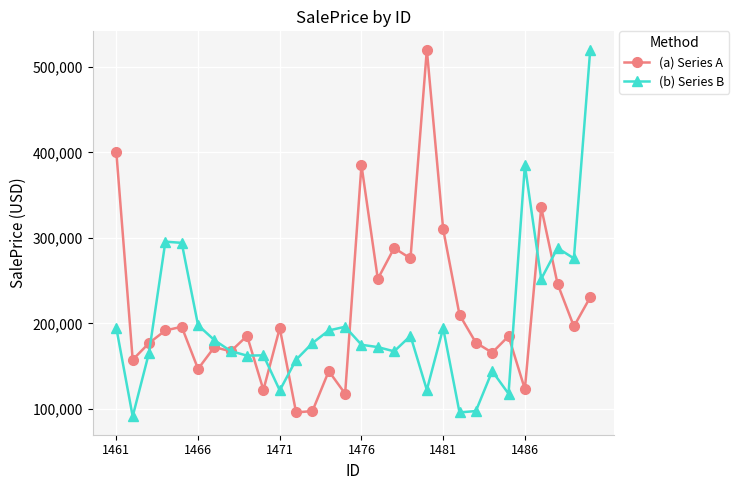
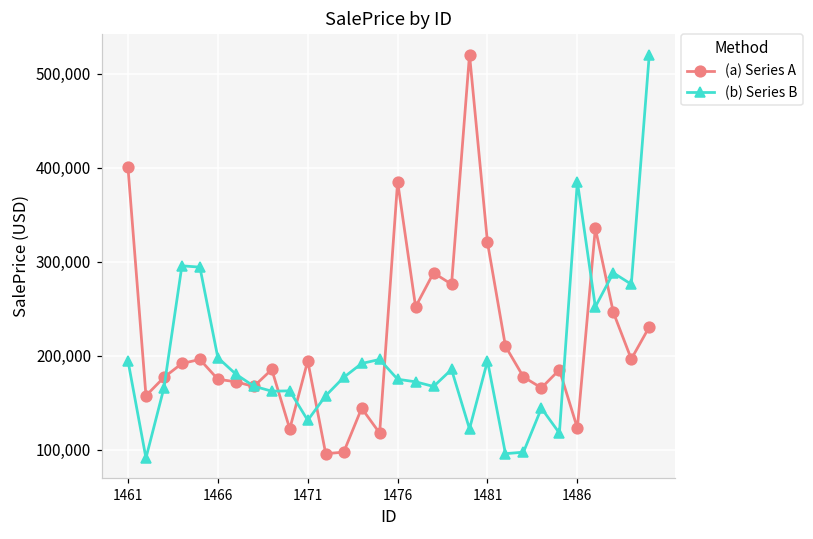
  {
    "(a) Series A": {
      "1461": "400,000",
-     "1466": "150,000",
+     "1466": "180,000",
      "1471": "190,000",
      "1476": "390,000",
-     "1481": "310,000",
+     "1481": "320,000",
      "1486": "120,000"
    },
    "(b) Series B": {
      "1461": "190,000",
      "1466": "200,000",
-     "1471": "120,000",
+     "1471": "130,000",
      "1476": "180,000",
      "1481": "190,000",
      "1486": "390,000"
    }
  }
